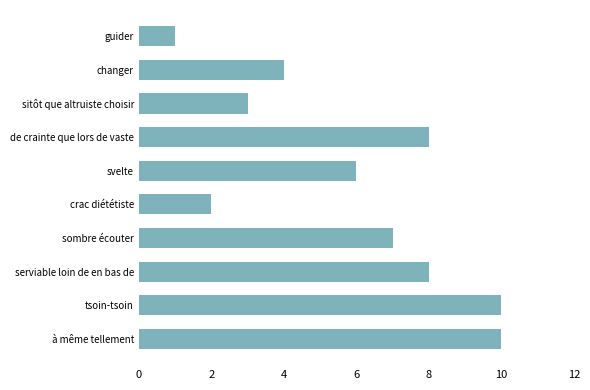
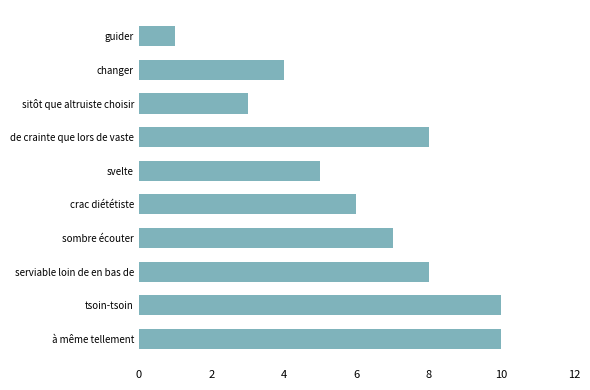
  {
    "guider": 1,
    "changer": 4,
    "sitôt que altruiste choisir": 3,
    "de crainte que lors de vaste": 8,
-   "svelte": 6,
-   "crac diététiste": 2,
+   "svelte": 5,
+   "crac diététiste": 6,
    "sombre écouter": 7,
    "serviable loin de en bas de": 8,
    "tsoin-tsoin": 10,
    "à même tellement": 10
  }
